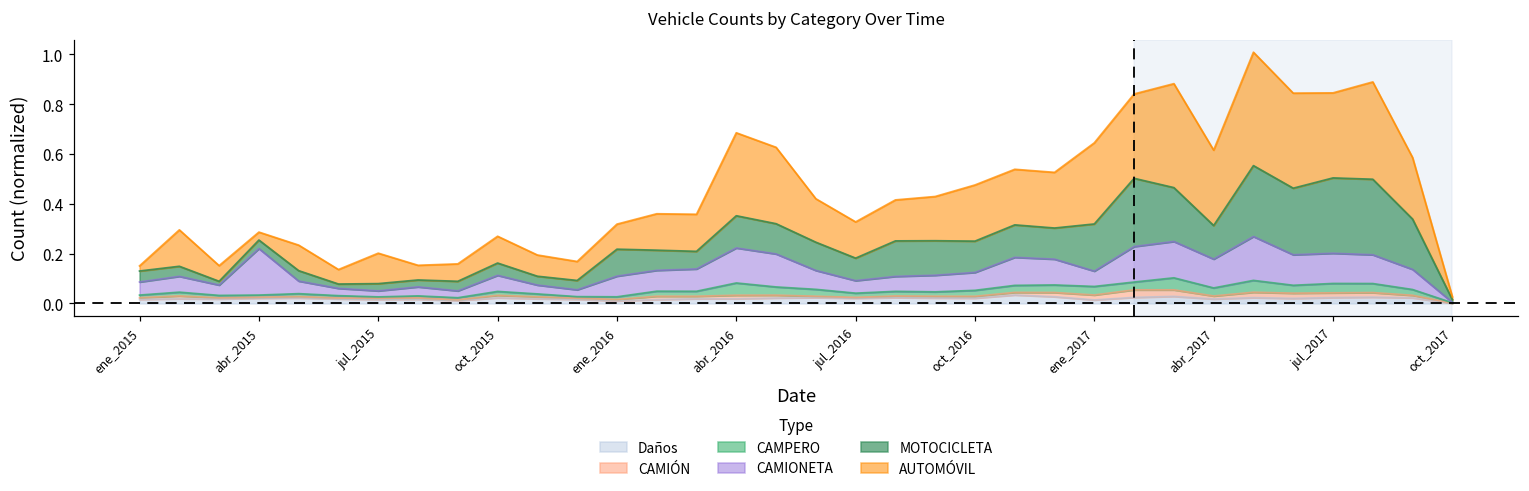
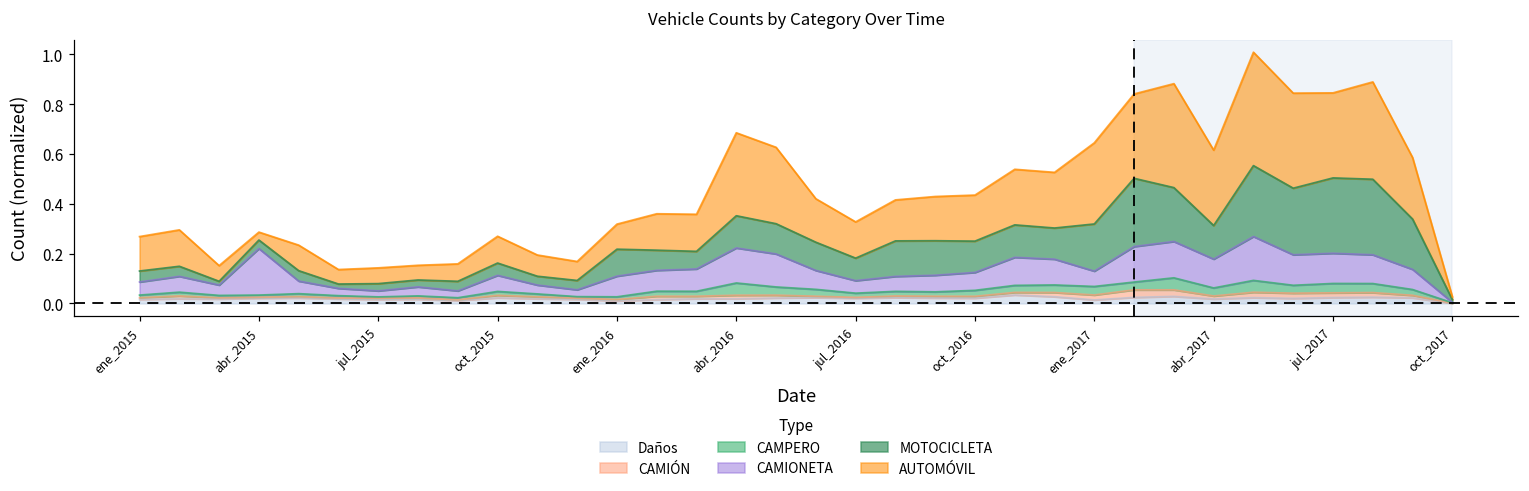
  {
    "Daños": {
      "abr_2016": 0.02,
      "ene_2017": 0.01,
      "abr_2017": 0.02,
      "jul_2017": 0.02
    },
    "CAMIÓN": {
      "abr_2016": 0.01,
      "ene_2017": 0.02,
      "abr_2017": 0.01,
      "jul_2017": 0.02
    },
    "CAMIONETA": {
      "ene_2015": 0.05,
      "abr_2015": 0.19,
      "jul_2015": 0.02,
      "oct_2015": 0.06,
      "ene_2016": 0.08,
      "abr_2016": 0.14,
      "jul_2016": 0.05,
      "oct_2016": 0.07,
      "ene_2017": 0.06,
      "abr_2017": 0.12,
      "jul_2017": 0.12
    },
    "AUTOMÓVIL": {
-     "ene_2015": 0.02,
+     "ene_2015": 0.14,
      "abr_2015": 0.03,
-     "jul_2015": 0.12,
+     "jul_2015": 0.06,
      "oct_2015": 0.11,
      "ene_2016": 0.10,
      "abr_2016": 0.33,
      "jul_2016": 0.15,
-     "oct_2016": 0.23,
+     "oct_2016": 0.19,
      "ene_2017": 0.33,
      "abr_2017": 0.30,
      "jul_2017": 0.34,
      "oct_2017": 0.01
    }
  }
